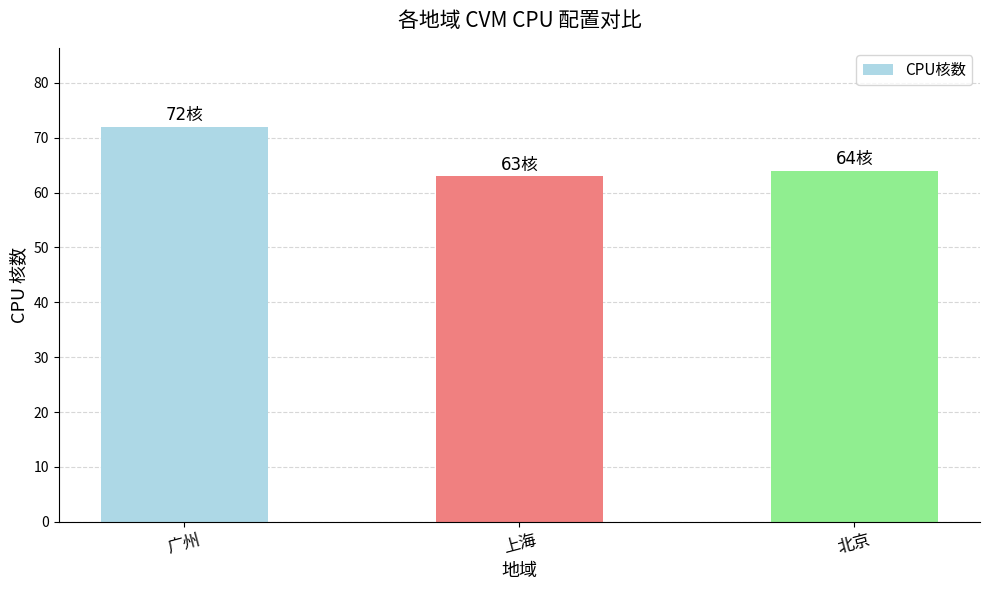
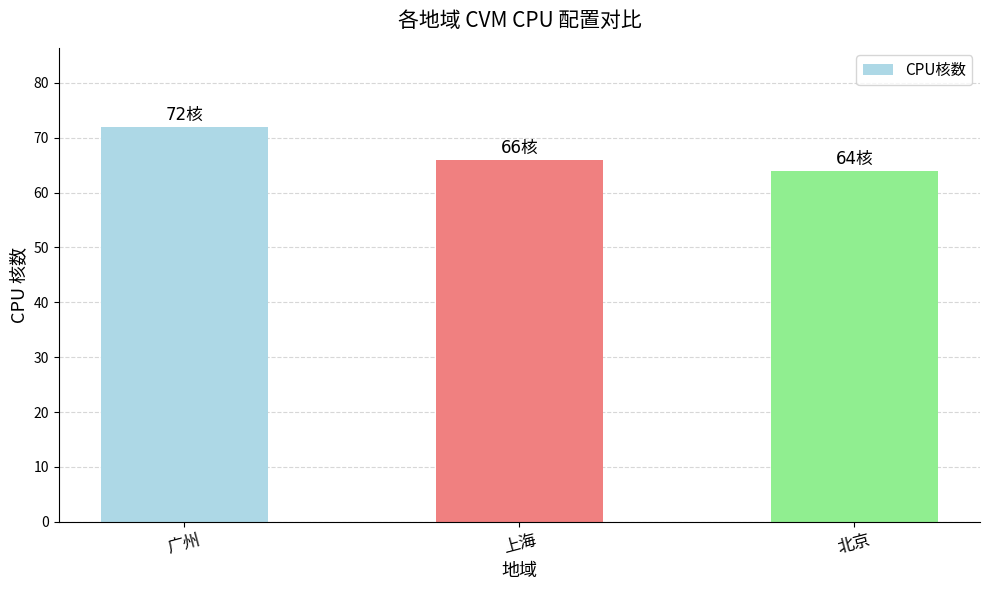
  {
    "广州": "72核",
-   "上海": "63核",
+   "上海": "66核",
    "北京": "64核"
  }
